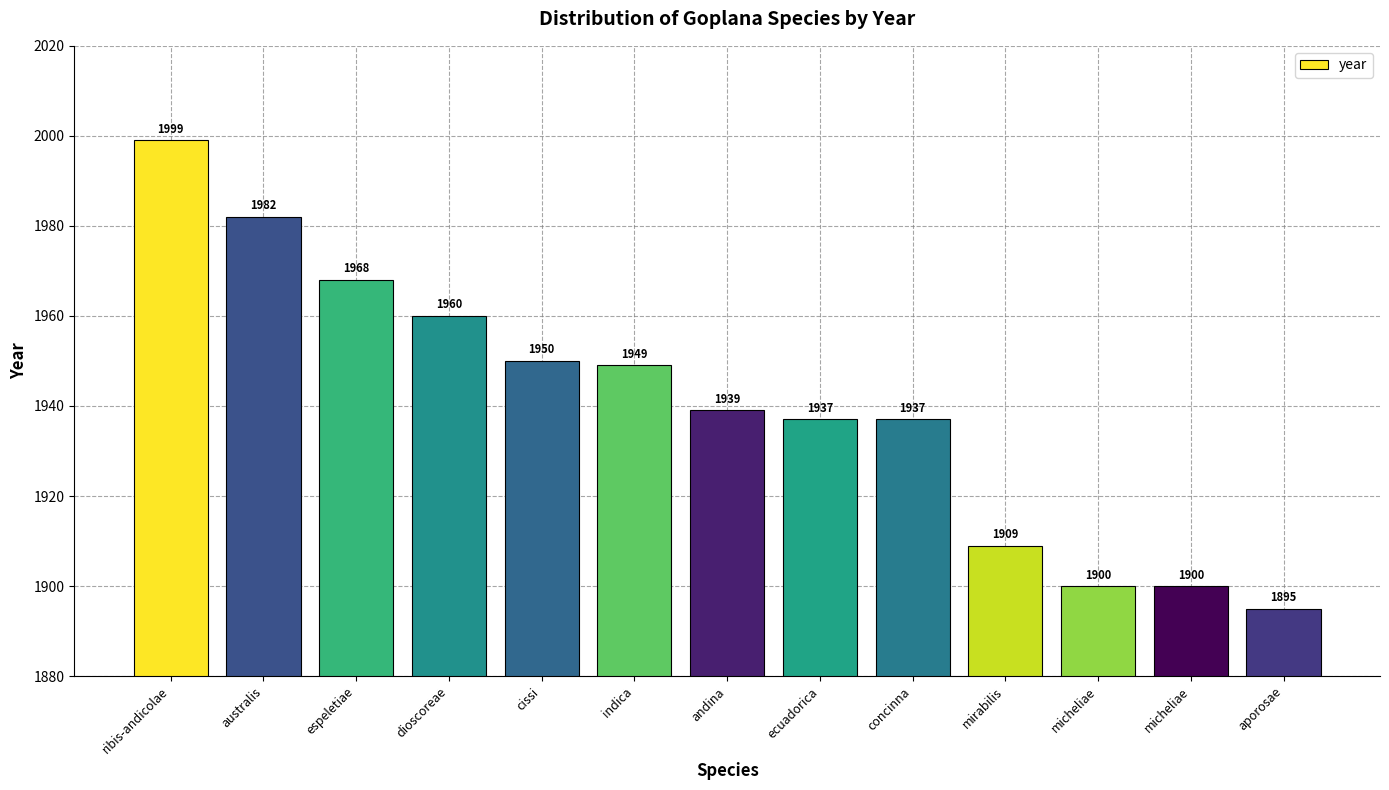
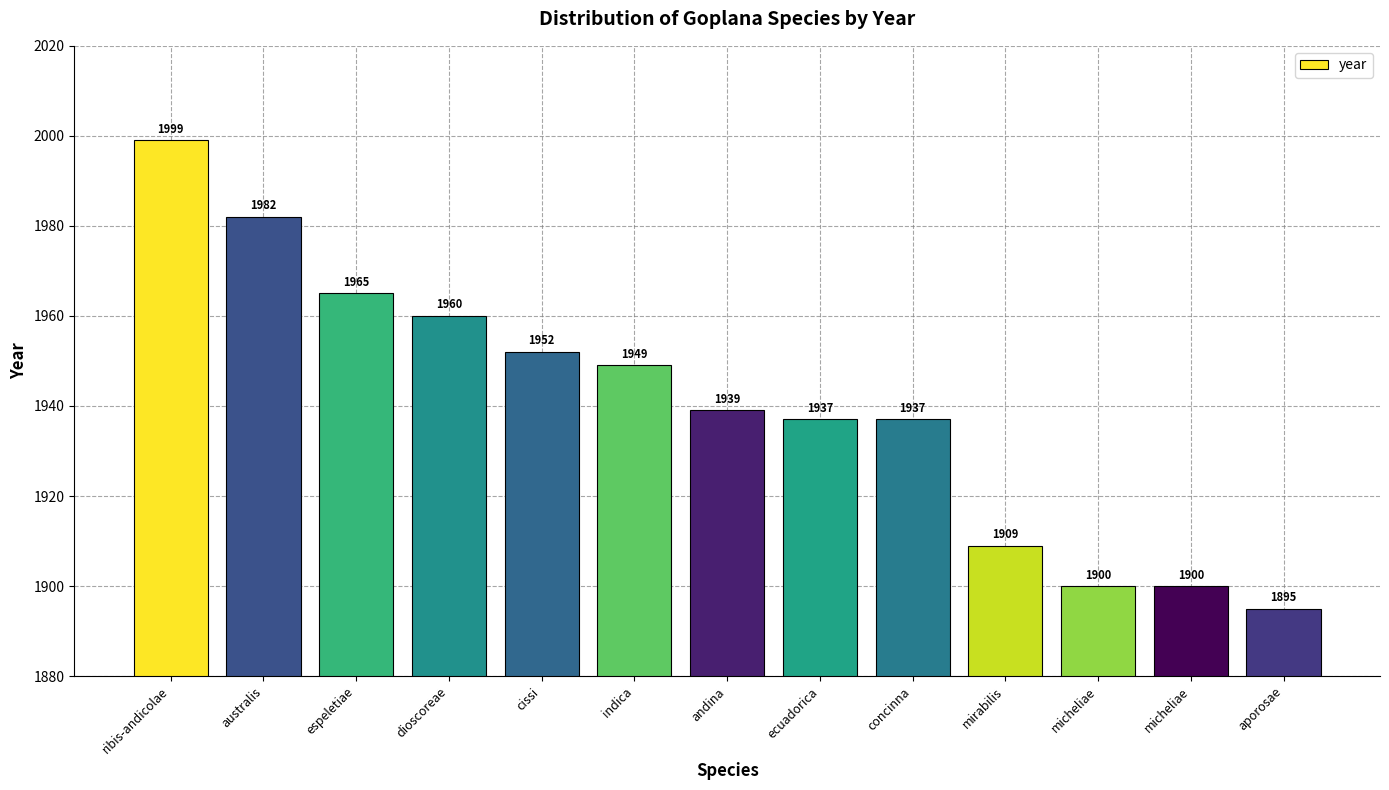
  {
    "ribis-andicolae": 1999,
    "australis": 1982,
-   "espeletiae": 1968,
+   "espeletiae": 1965,
    "dioscoreae": 1960,
-   "cissi": 1950,
+   "cissi": 1952,
    "indica": 1949,
    "andina": 1939,
    "ecuadorica": 1937,
    "concinna": 1937,
    "mirabilis": 1909,
    "aporosae": 1895
  }
